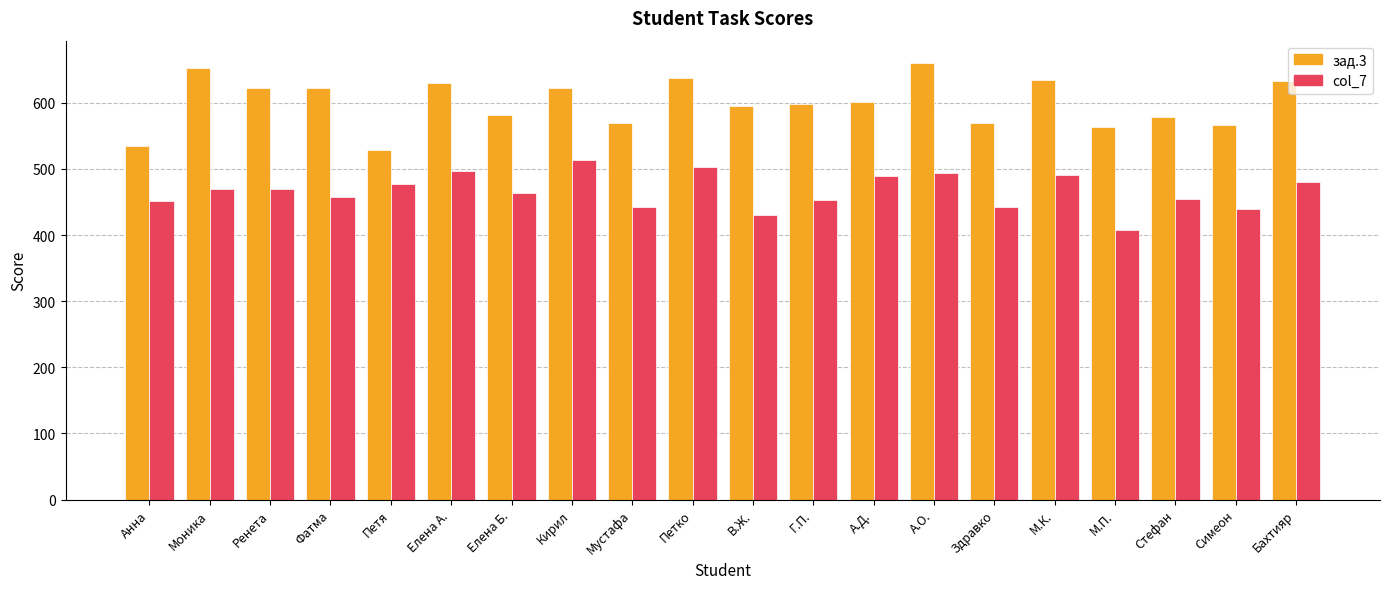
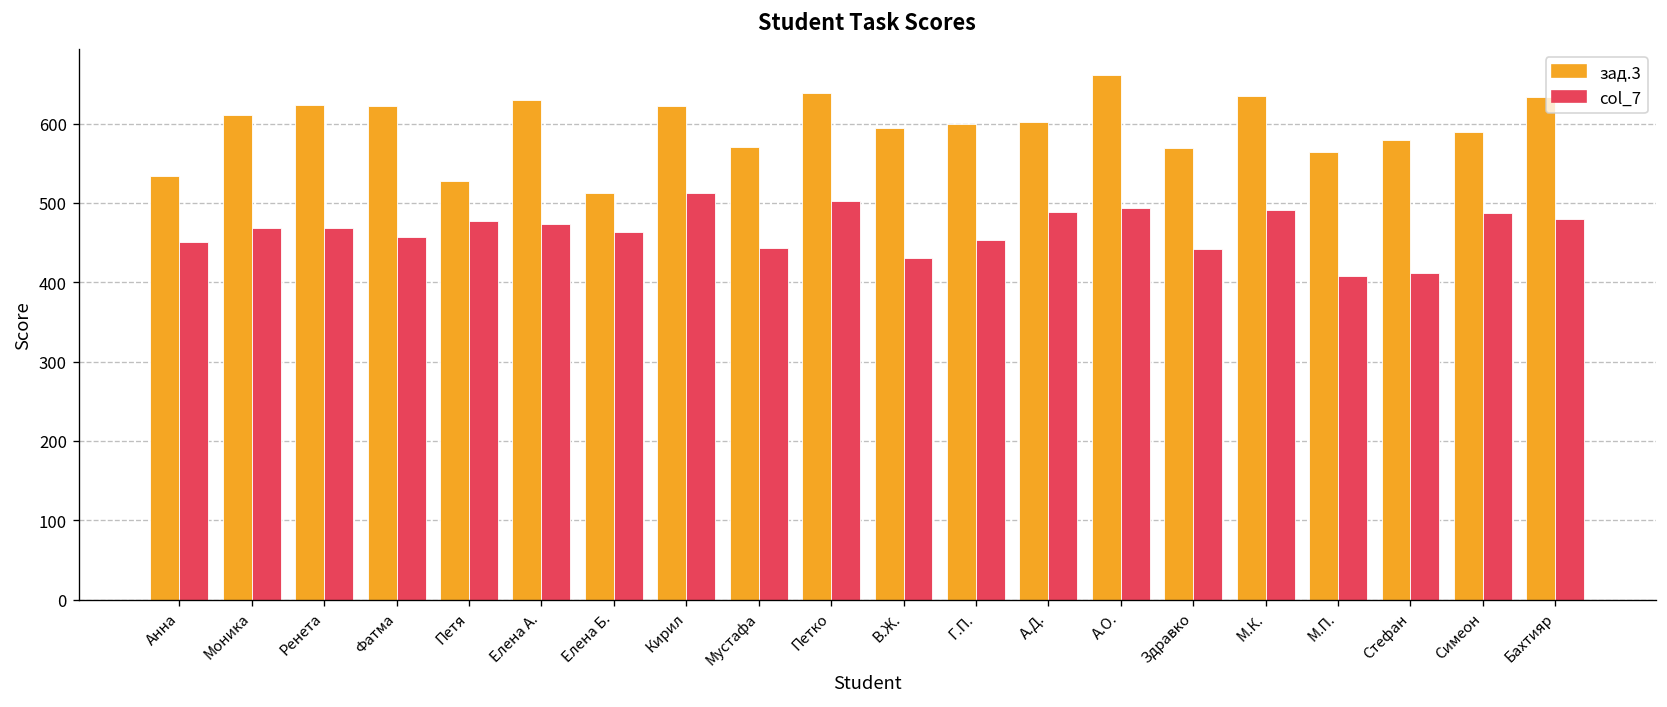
  {
    "зад.3": {
      "Анна": 530,
-     "Моника": 650,
+     "Моника": 610,
      "Ренета": 620,
      "Фатма": 620,
      "Петя": 530,
      "Елена А.": 630,
-     "Елена Б.": 580,
+     "Елена Б.": 510,
      "Кирил": 620,
      "Мустафа": 570,
      "Петко": 640,
      "В.Ж.": 600,
      "Г.П.": 600,
      "А.Д.": 600,
      "А.О.": 660,
      "Здравко": 570,
      "М.К.": 640,
      "М.П.": 560,
      "Стефан": 580,
-     "Симеон": 570,
+     "Симеон": 590,
      "Бахтияр": 630
    },
    "col_7": {
      "Анна": 450,
      "Моника": 470,
      "Ренета": 470,
      "Фатма": 460,
      "Петя": 480,
-     "Елена А.": 500,
+     "Елена А.": 470,
      "Елена Б.": 460,
      "Кирил": 510,
      "Мустафа": 440,
      "Петко": 500,
      "В.Ж.": 430,
      "Г.П.": 450,
      "А.Д.": 490,
      "А.О.": 490,
      "Здравко": 440,
      "М.К.": 490,
      "М.П.": 410,
-     "Стефан": 460,
-     "Симеон": 440,
+     "Стефан": 410,
+     "Симеон": 490,
      "Бахтияр": 480
    }
  }
